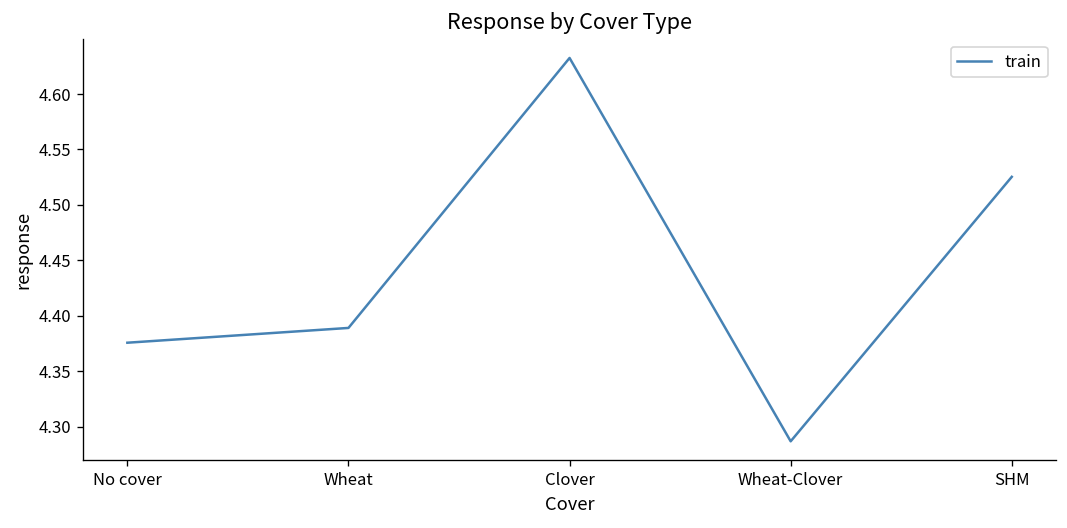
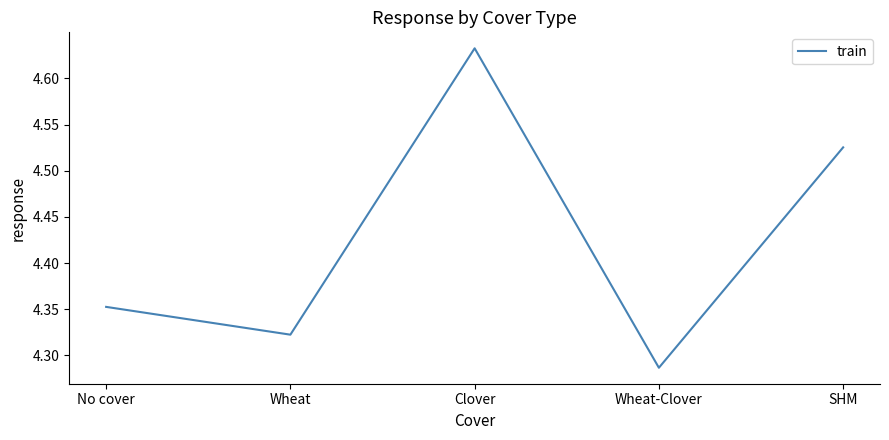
  {
-   "No cover": 4.38,
-   "Wheat": 4.39,
+   "No cover": 4.35,
+   "Wheat": 4.32,
    "Clover": 4.63,
    "Wheat-Clover": 4.29,
    "SHM": 4.53
  }
